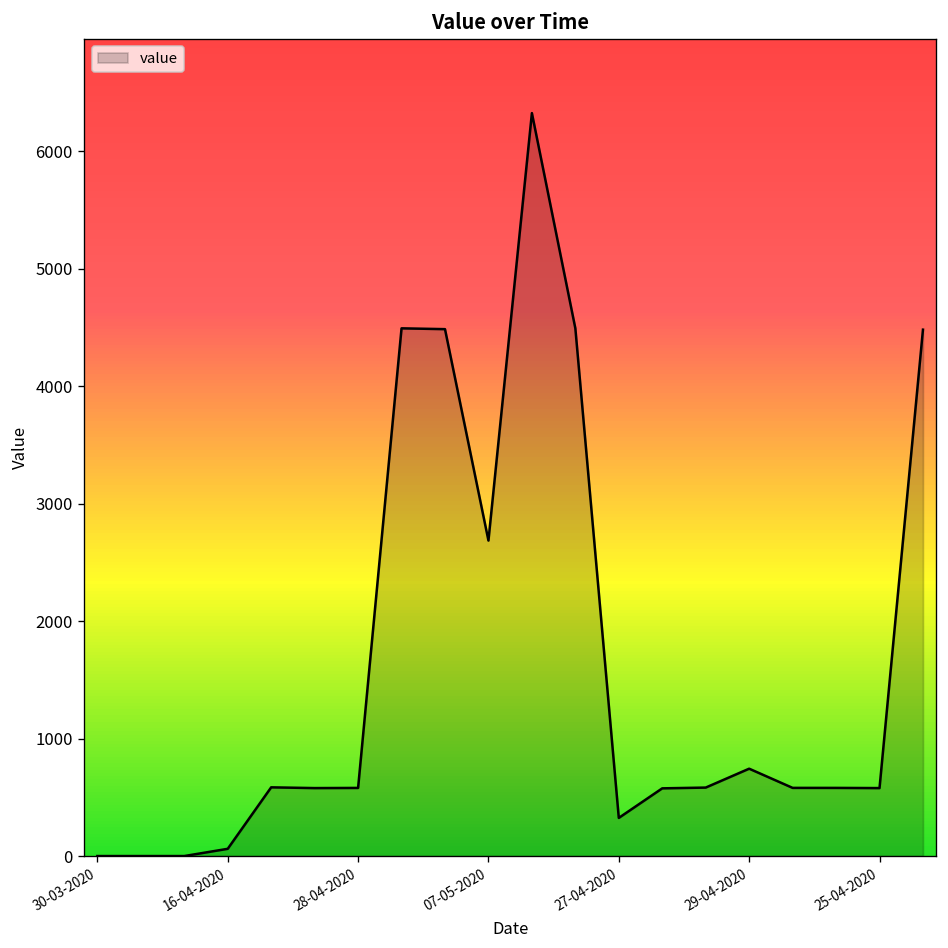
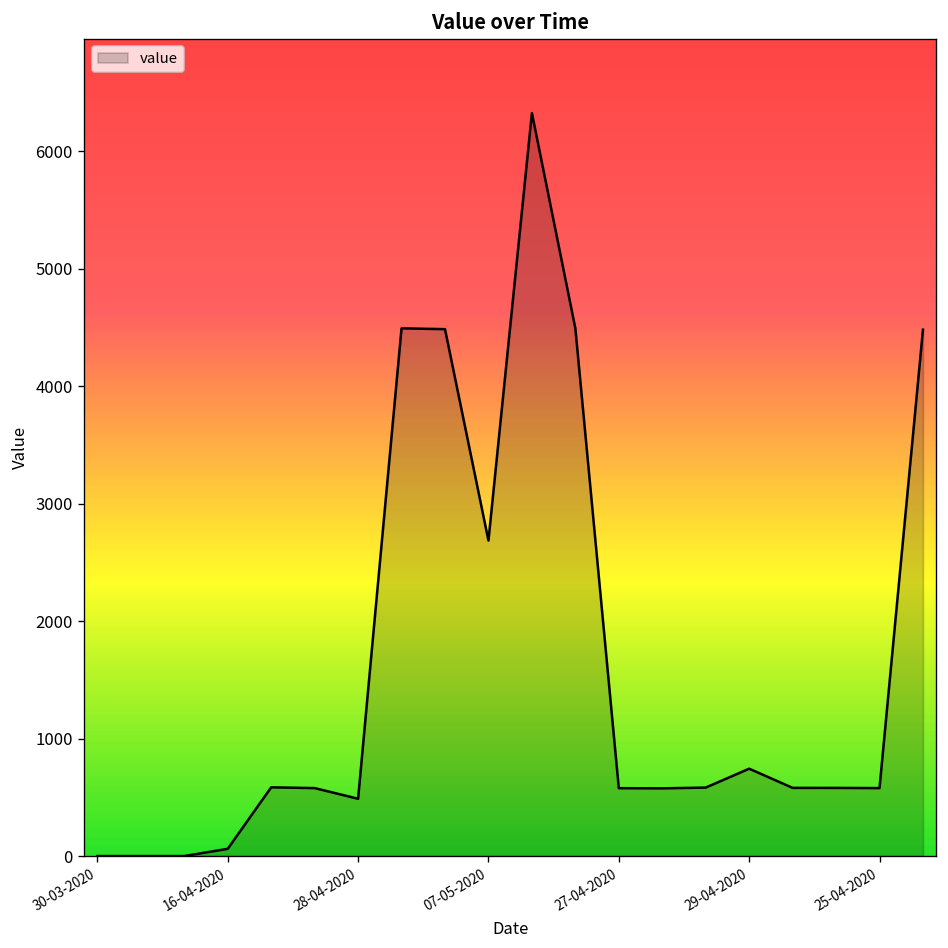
  {
    "30-03-2020": 0,
    "16-04-2020": 100,
-   "28-04-2020": 600,
+   "28-04-2020": 500,
    "07-05-2020": 2700,
-   "27-04-2020": 300,
+   "27-04-2020": 600,
    "29-04-2020": 700,
    "25-04-2020": 600
  }
